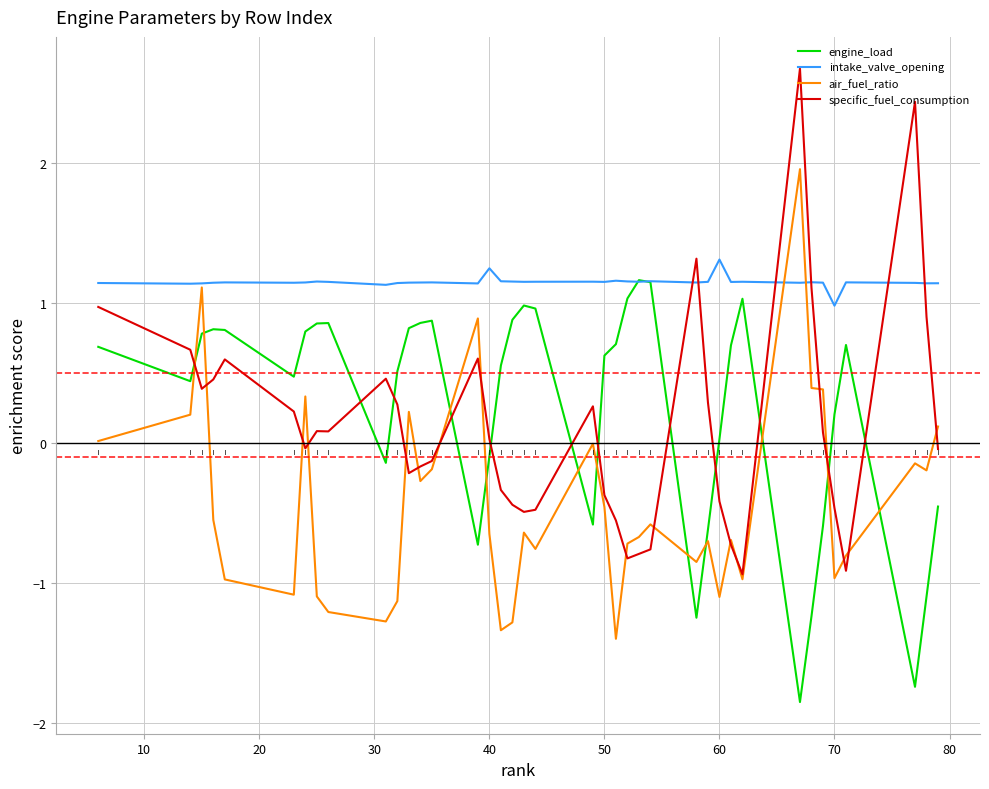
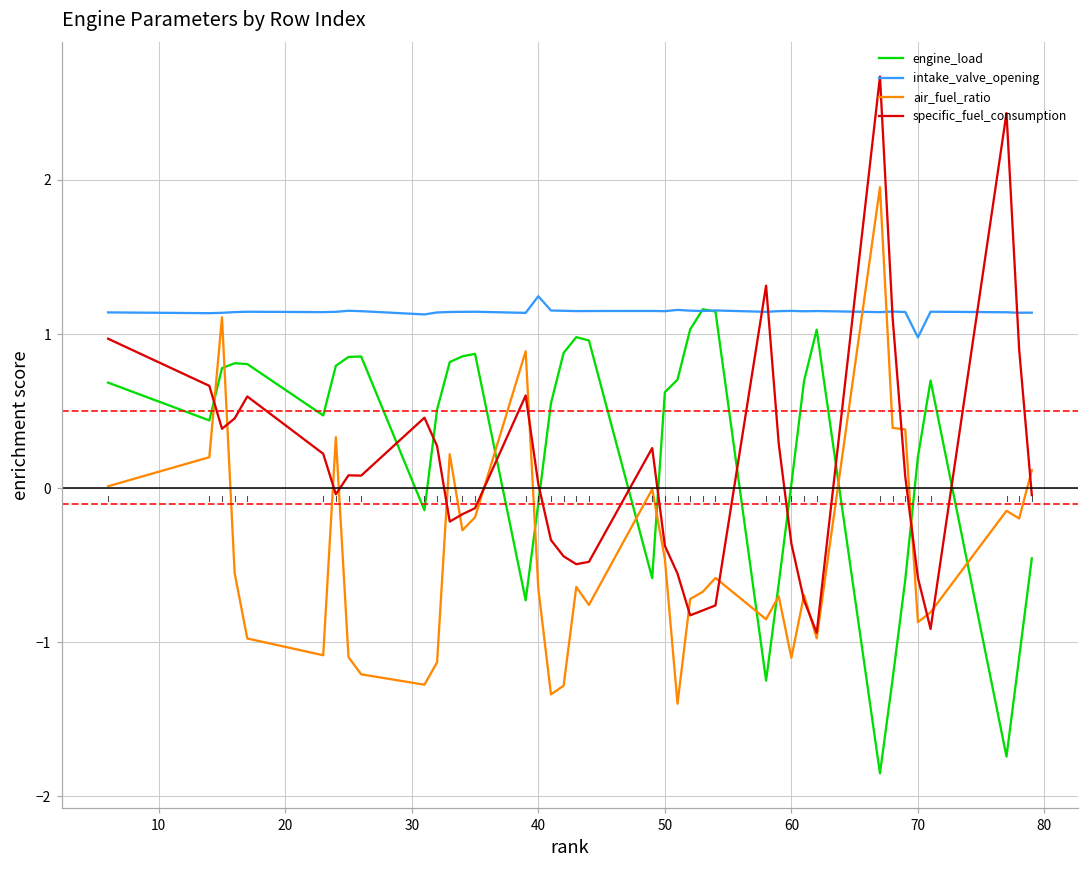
  {
    "engine_load": {
      "50": 0.62,
      "60": 0.03,
      "70": 0.20
    },
    "intake_valve_opening": {
      "40": 1.25,
      "50": 1.15,
-     "60": 1.31,
+     "60": 1.15,
      "70": 0.98
    },
    "air_fuel_ratio": {
      "40": -0.65,
      "50": -0.46,
      "60": -1.10,
-     "70": -0.97
+     "70": -0.87
    },
    "specific_fuel_consumption": {
      "40": 0.03,
      "50": -0.37,
-     "60": -0.42,
-     "70": -0.47
+     "60": -0.36,
+     "70": -0.58
    }
  }
